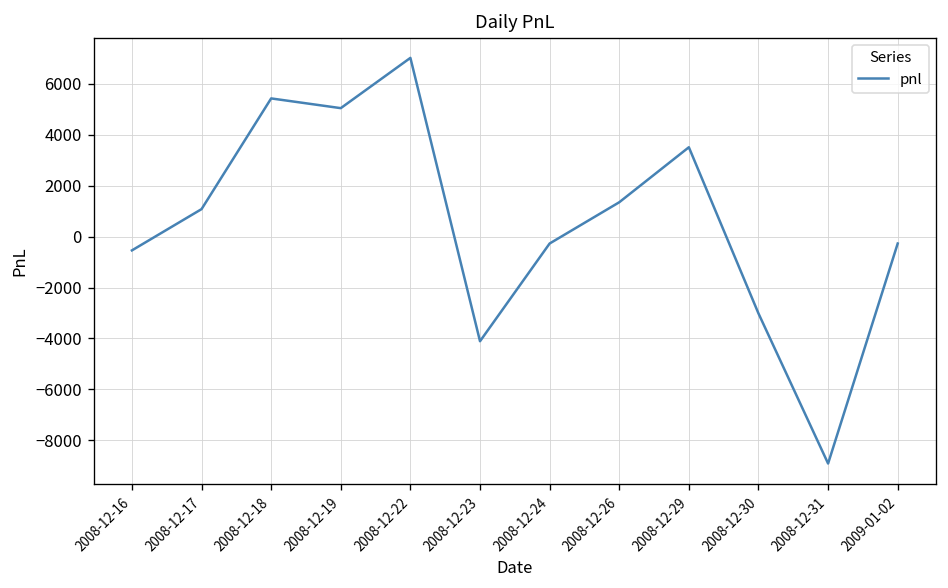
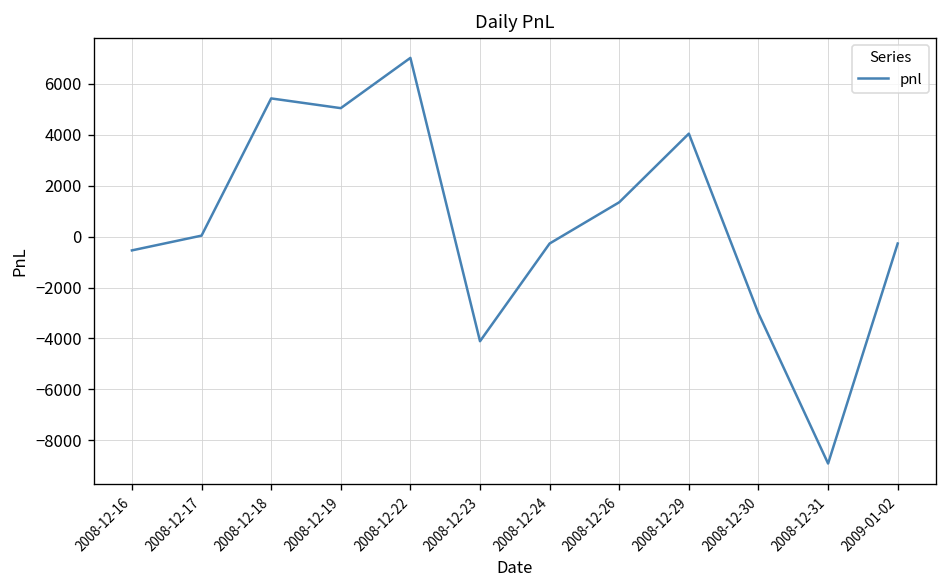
  {
    "2008-12-16": -500,
-   "2008-12-17": 1100,
+   "2008-12-17": 0,
    "2008-12-18": 5400,
    "2008-12-19": 5000,
    "2008-12-22": 7000,
    "2008-12-23": -4100,
    "2008-12-24": -300,
    "2008-12-26": 1400,
-   "2008-12-29": 3500,
+   "2008-12-29": 4000,
    "2008-12-30": -3000,
    "2008-12-31": -8900,
    "2009-01-02": -300
  }
